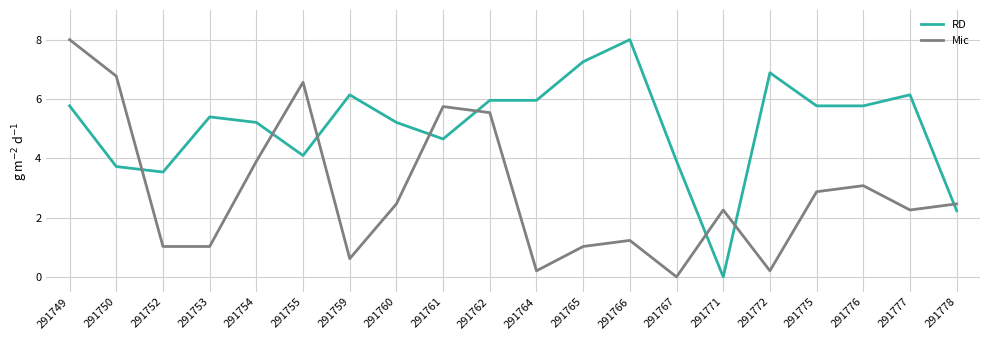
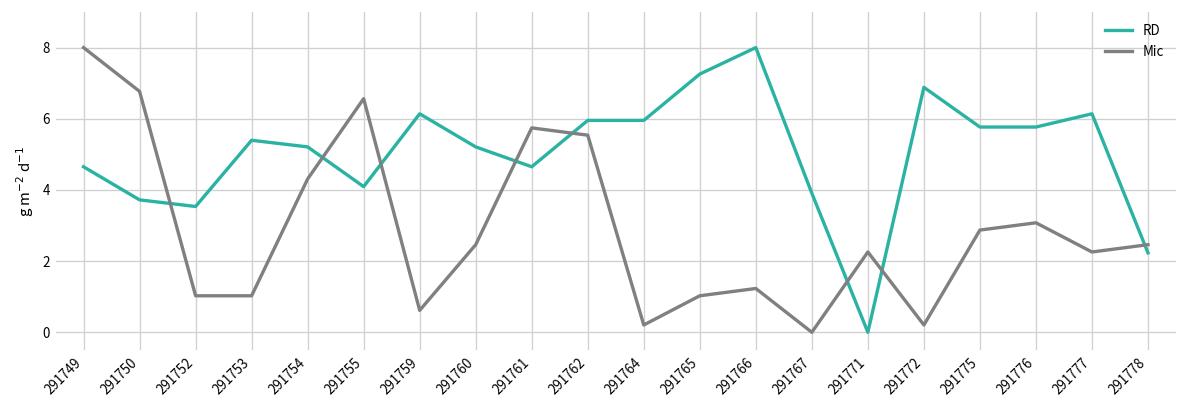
  {
    "RD": {
-     "291749": 5.8,
+     "291749": 4.7,
      "291750": 3.7,
      "291752": 3.5,
      "291753": 5.4,
      "291754": 5.2,
      "291755": 4.1,
      "291759": 6.1,
      "291760": 5.2,
      "291761": 4.7,
      "291762": 6.0,
      "291764": 6.0,
      "291765": 7.3,
      "291766": 8.0,
      "291767": 3.9,
      "291771": 0.0,
      "291772": 6.9,
      "291775": 5.8,
      "291776": 5.8,
      "291777": 6.1,
      "291778": 2.2
    },
    "Mic": {
      "291749": 8.0,
      "291750": 6.8,
      "291752": 1.0,
      "291753": 1.0,
-     "291754": 3.9,
+     "291754": 4.3,
      "291755": 6.6,
      "291759": 0.6,
      "291760": 2.5,
      "291761": 5.7,
      "291762": 5.5,
      "291764": 0.2,
      "291765": 1.0,
      "291766": 1.2,
      "291767": 0.0,
      "291771": 2.3,
      "291772": 0.2,
      "291775": 2.9,
      "291776": 3.1,
      "291777": 2.3,
      "291778": 2.5
    }
  }
